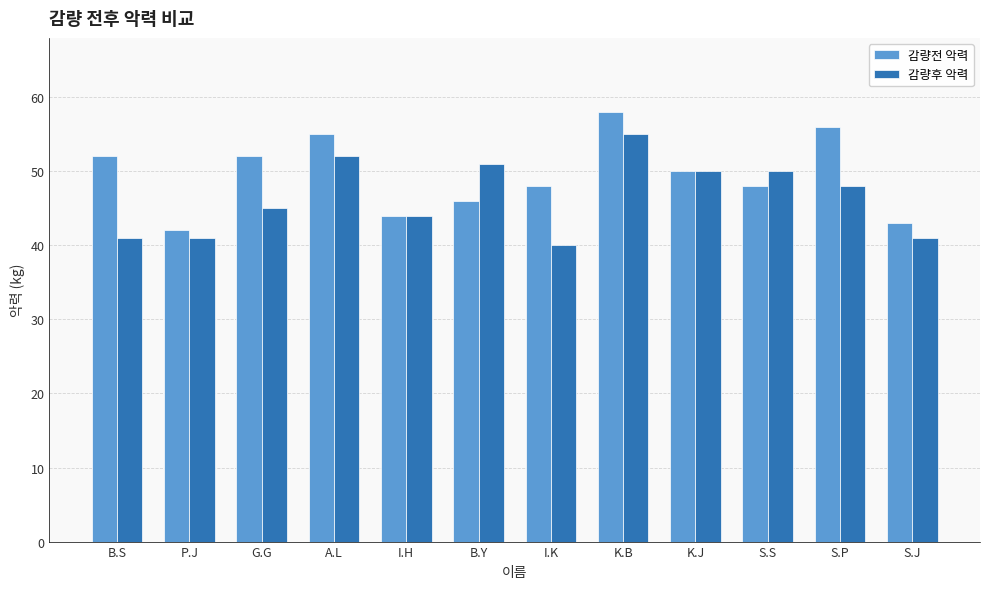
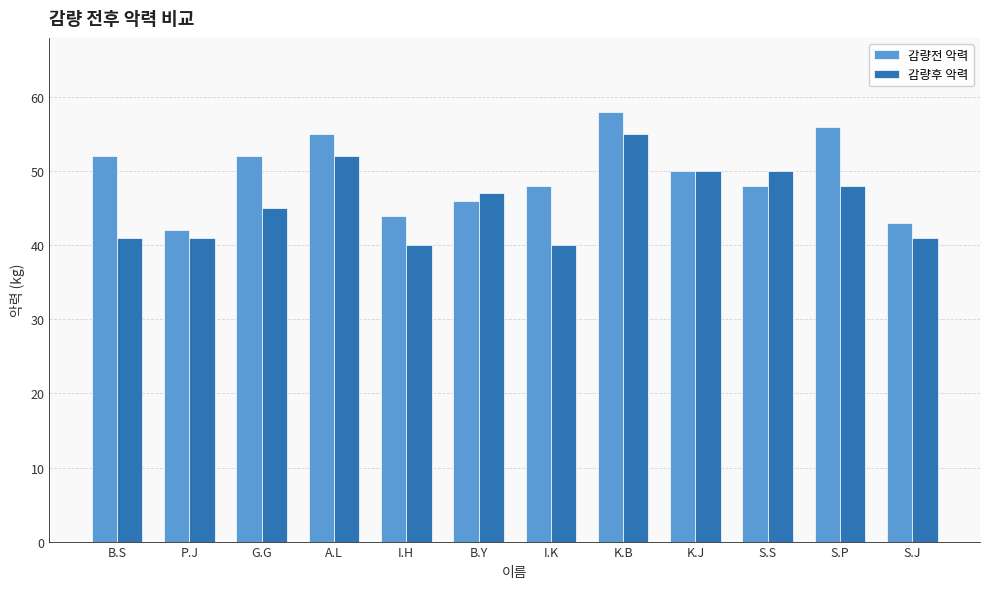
  {
    "감량전 악력": {
      "B.S": 52,
      "P.J": 42,
      "G.G": 52,
      "A.L": 55,
      "I.H": 44,
      "B.Y": 46,
      "I.K": 48,
      "K.B": 58,
      "K.J": 50,
      "S.S": 48,
      "S.P": 56,
      "S.J": 43
    },
    "감량후 악력": {
      "B.S": 41,
      "P.J": 41,
      "G.G": 45,
      "A.L": 52,
-     "I.H": 44,
-     "B.Y": 51,
+     "I.H": 40,
+     "B.Y": 47,
      "I.K": 40,
      "K.B": 55,
      "K.J": 50,
      "S.S": 50,
      "S.P": 48,
      "S.J": 41
    }
  }
